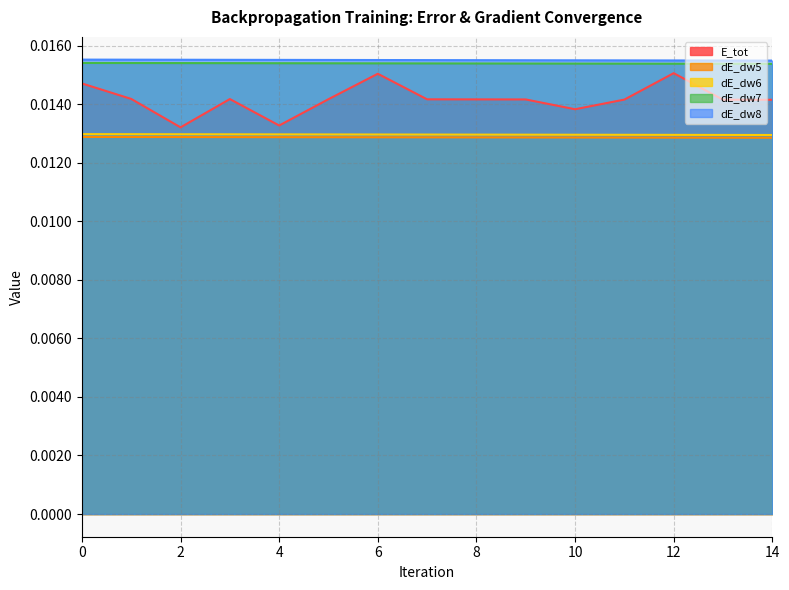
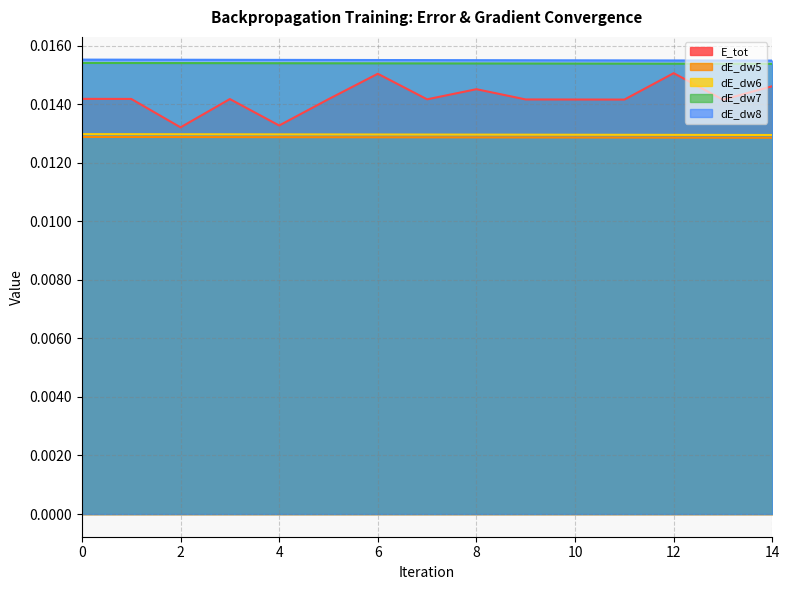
  {
    "E_tot": {
-     "0": 0.0147,
+     "0": 0.0142,
      "2": 0.0132,
      "4": 0.0133,
      "6": 0.0150,
-     "8": 0.0142,
-     "10": 0.0138,
+     "8": 0.0145,
+     "10": 0.0142,
      "12": 0.0151,
-     "14": 0.0142
+     "14": 0.0146
    },
    "dE_dw5": {
      "0": 0.0129,
      "2": 0.0129,
      "4": 0.0129,
      "6": 0.0129,
      "8": 0.0129,
      "10": 0.0129,
      "12": 0.0129,
      "14": 0.0129
    },
    "dE_dw6": {
      "0": 0.0130,
      "2": 0.0130,
      "4": 0.0130,
      "6": 0.0130,
      "8": 0.0130,
      "10": 0.0130,
      "12": 0.0130,
      "14": 0.0129
    },
    "dE_dw7": {
      "0": 0.0154,
      "2": 0.0154,
      "4": 0.0154,
      "6": 0.0154,
      "8": 0.0154,
      "10": 0.0154,
      "12": 0.0154,
      "14": 0.0154
    },
    "dE_dw8": {
      "0": 0.0155,
      "2": 0.0155,
      "4": 0.0155,
      "6": 0.0155,
      "8": 0.0155,
      "10": 0.0155,
      "12": 0.0155,
      "14": 0.0155
    }
  }
